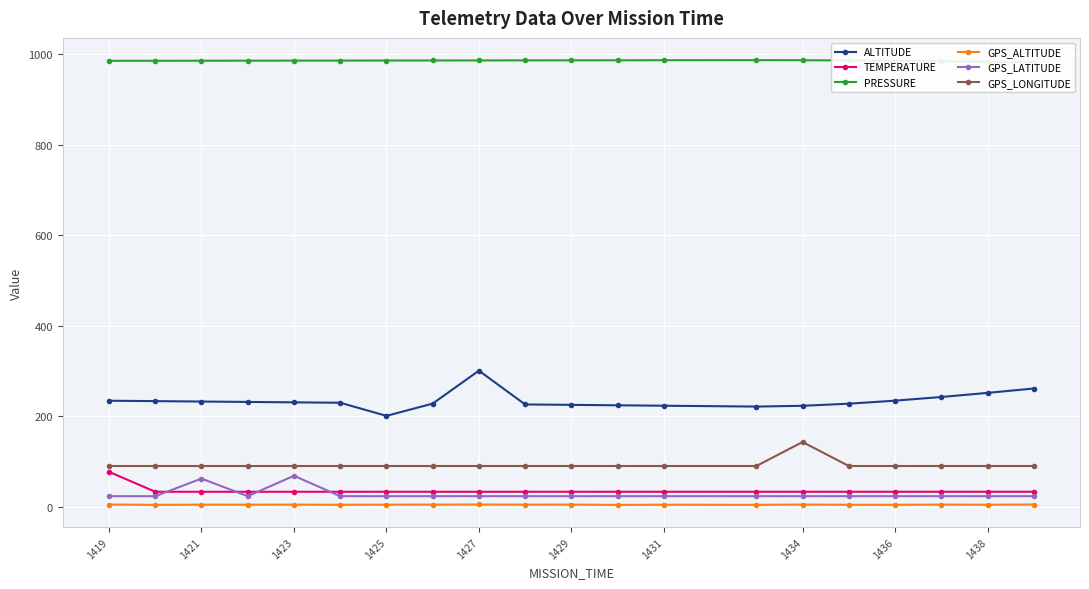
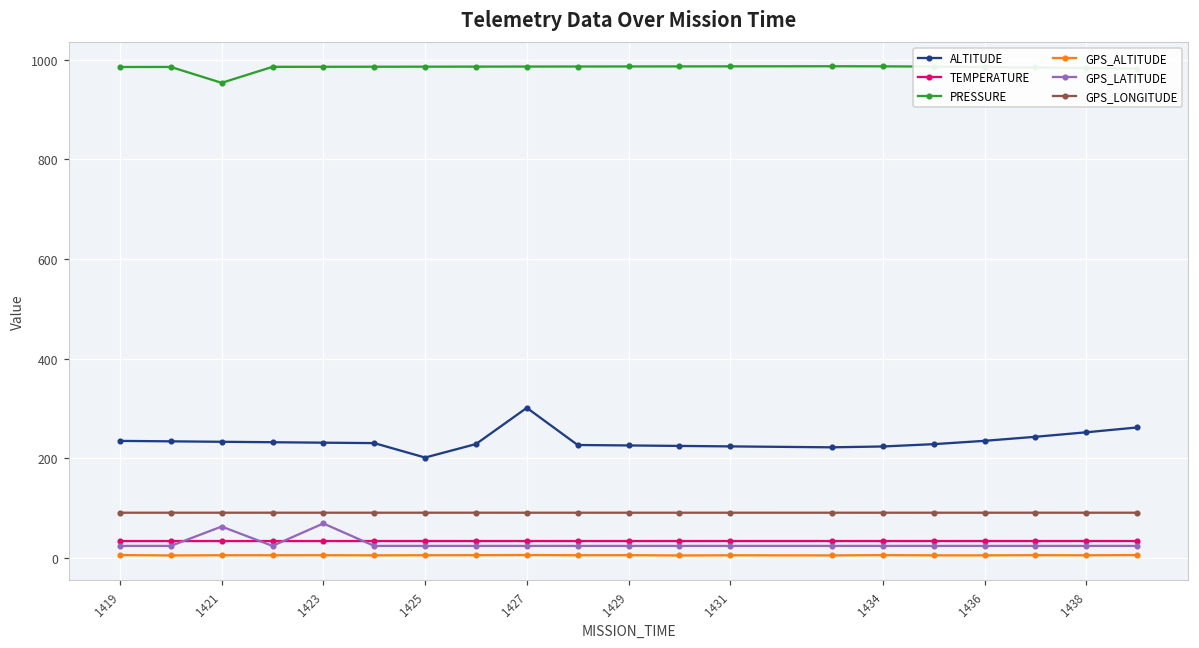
  {
    "ALTITUDE": {
      "1419": 230,
      "1421": 230,
      "1423": 230,
      "1425": 200,
      "1427": 300,
      "1429": 230,
      "1431": 220,
      "1434": 220,
      "1436": 230,
      "1438": 250
    },
    "TEMPERATURE": {
-     "1419": 80,
+     "1419": 30,
      "1421": 30,
      "1423": 30,
      "1425": 30,
      "1427": 30,
      "1429": 30,
      "1431": 30,
      "1434": 30,
      "1436": 30,
      "1438": 30
    },
    "PRESSURE": {
      "1419": 990,
-     "1421": 990,
+     "1421": 950,
      "1423": 990,
      "1425": 990,
      "1427": 990,
      "1429": 990,
      "1431": 990,
      "1434": 990
    },
    "GPS_ALTITUDE": {
      "1419": 10,
      "1421": 10,
      "1423": 10,
      "1425": 10,
      "1427": 10,
      "1429": 10,
      "1431": 0,
      "1434": 10,
      "1436": 0,
      "1438": 0
    },
    "GPS_LATITUDE": {
      "1419": 20,
      "1421": 60,
      "1423": 70,
      "1425": 20,
      "1427": 20,
      "1429": 20,
      "1431": 20,
      "1434": 20,
      "1436": 20,
      "1438": 20
    },
    "GPS_LONGITUDE": {
      "1419": 90,
      "1421": 90,
      "1423": 90,
      "1425": 90,
      "1427": 90,
      "1429": 90,
      "1431": 90,
-     "1434": 140,
+     "1434": 90,
      "1436": 90,
      "1438": 90
    }
  }
